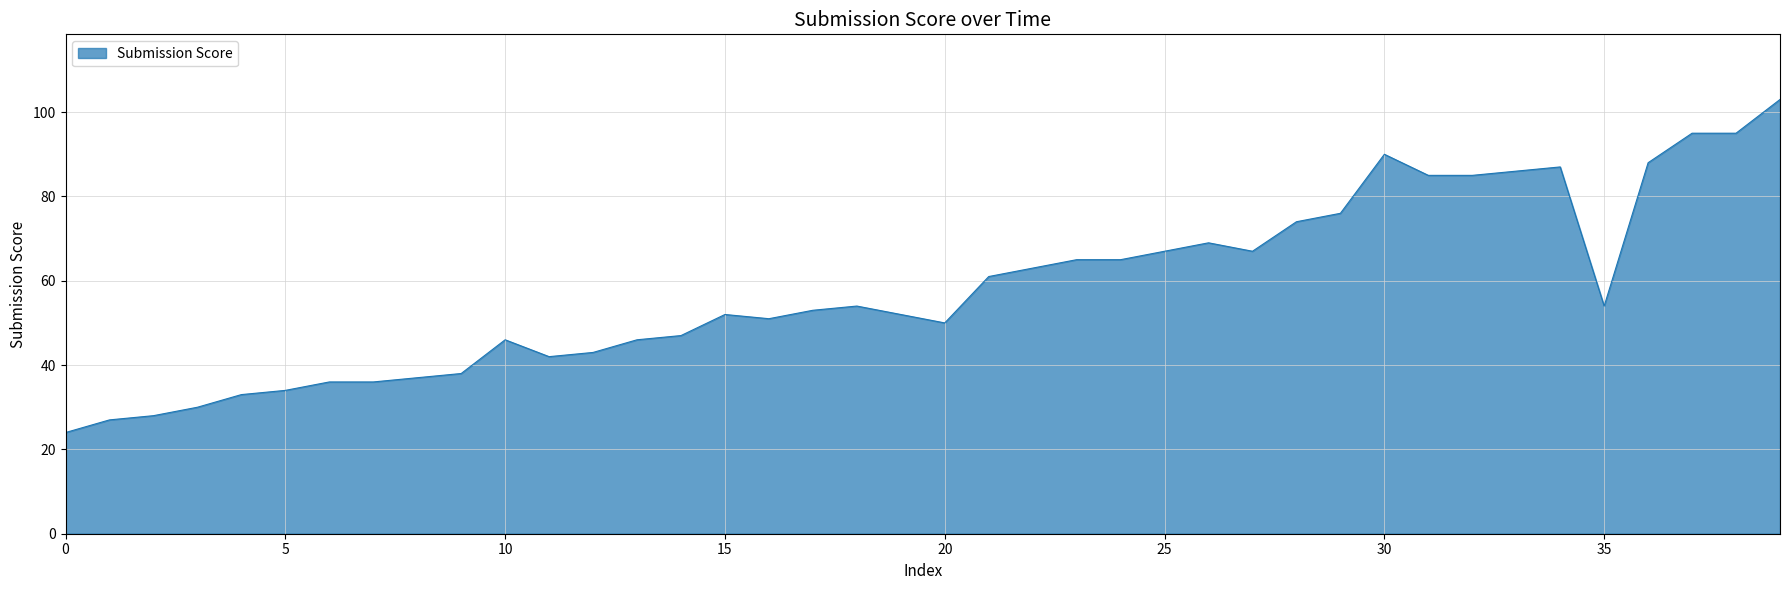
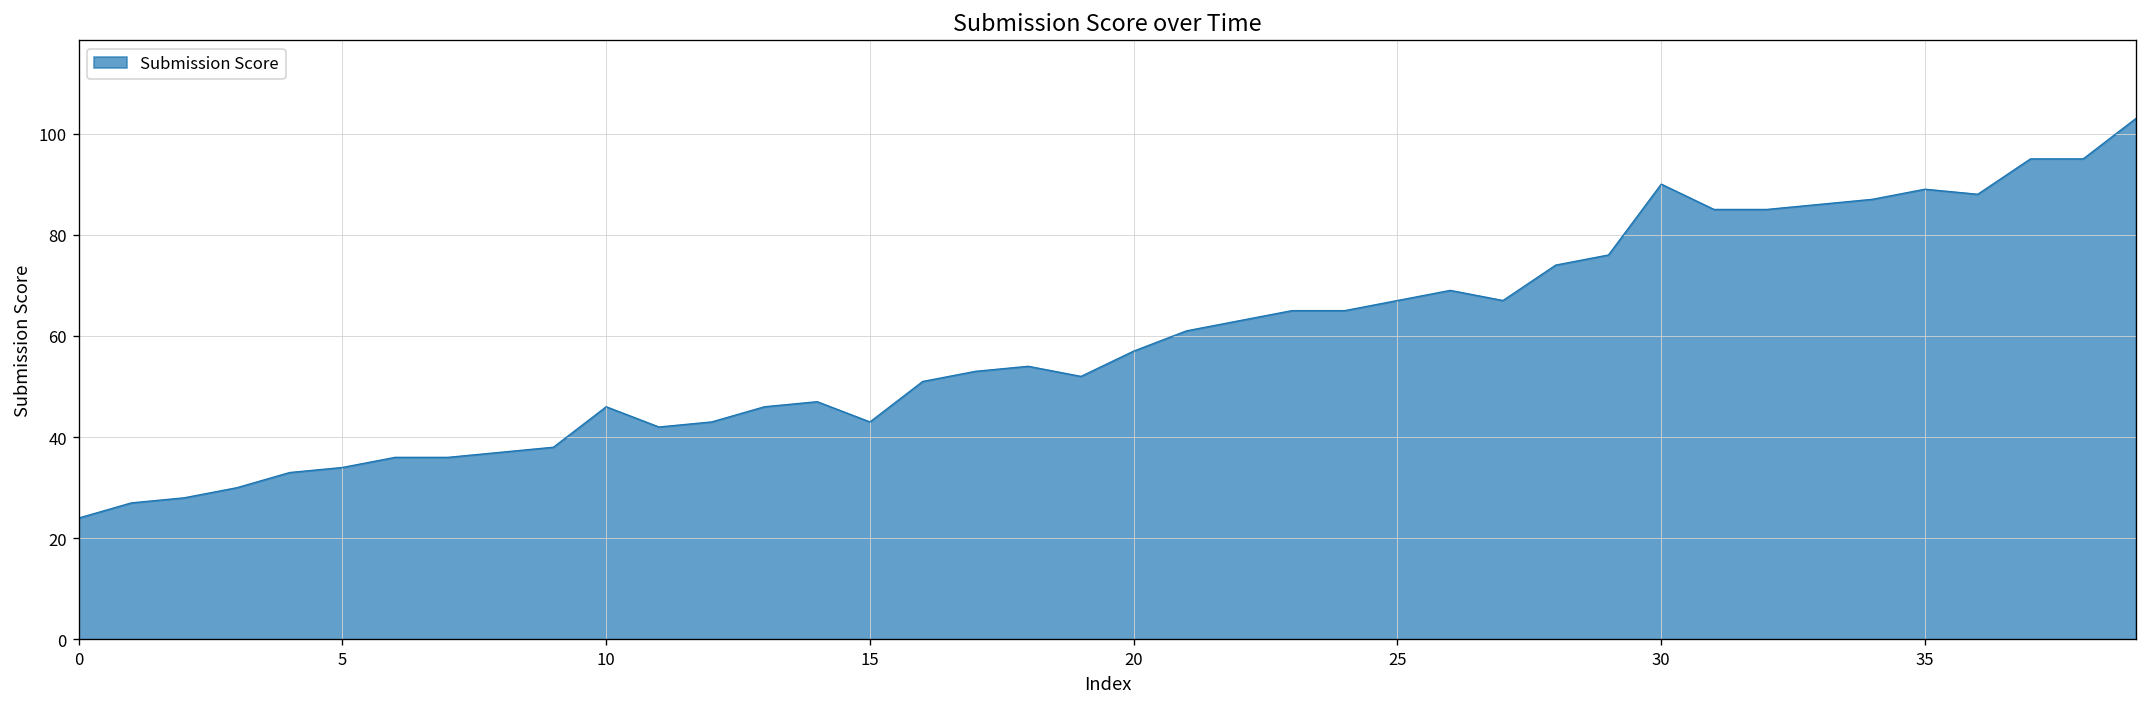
  {
    "0": 24,
    "5": 34,
    "10": 46,
-   "15": 52,
-   "20": 50,
+   "15": 43,
+   "20": 57,
    "25": 67,
    "30": 90,
-   "35": 54
+   "35": 89
  }
